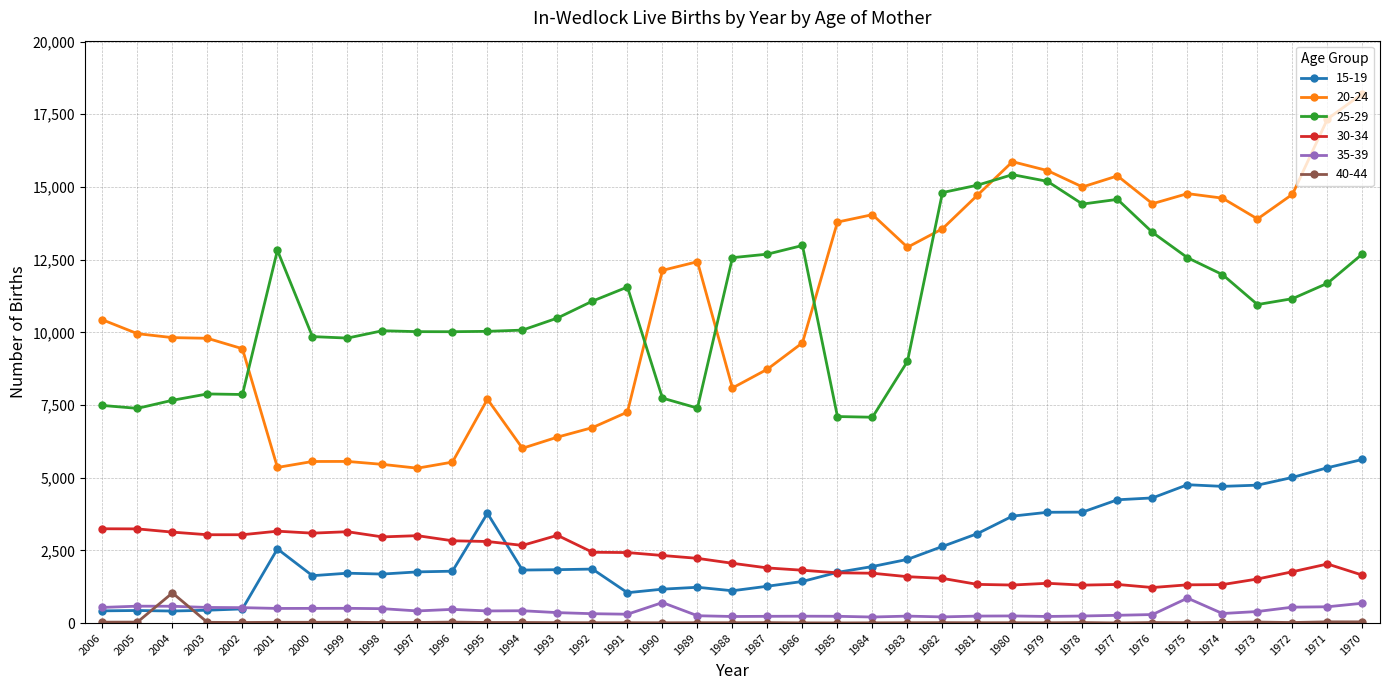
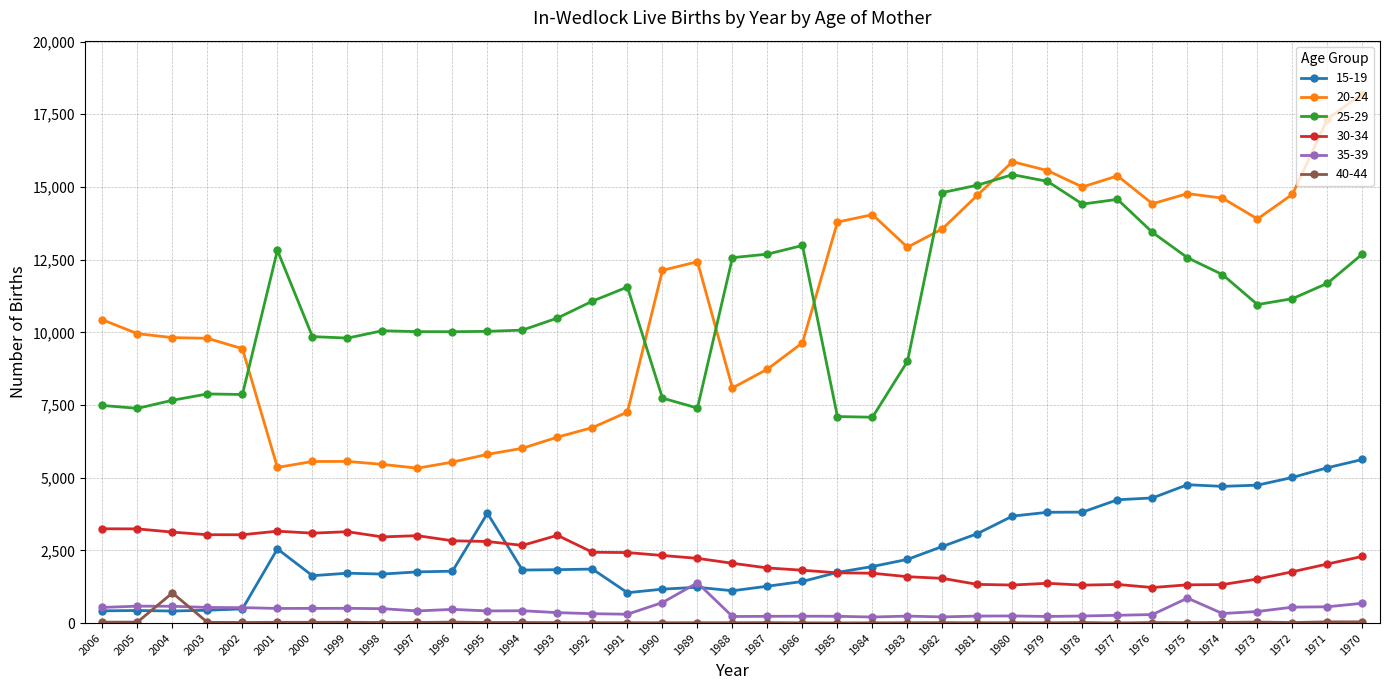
  {
    "20-24": {
      "2006": "10,400",
      "2005": "10,000",
      "2004": "9,800",
      "2003": "9,800",
      "2002": "9,400",
      "2001": "5,400",
      "2000": "5,600",
      "1999": "5,600",
      "1998": "5,500",
      "1997": "5,300",
      "1996": "5,500",
-     "1995": "7,700",
+     "1995": "5,800",
      "1994": "6,000",
      "1993": "6,400",
      "1992": "6,700",
      "1991": "7,300",
      "1990": "12,100",
      "1989": "12,400",
      "1988": "8,100",
      "1987": "8,700",
      "1986": "9,600",
      "1985": "13,800",
      "1984": "14,000",
      "1983": "12,900",
      "1982": "13,600",
      "1981": "14,700",
      "1980": "15,900",
      "1979": "15,600",
      "1978": "15,000",
      "1977": "15,400",
      "1976": "14,400",
      "1975": "14,800",
      "1974": "14,600",
      "1973": "13,900",
      "1972": "14,700"
    },
    "30-34": {
      "2006": "3,200",
      "2005": "3,200",
      "2004": "3,100",
      "2003": "3,000",
      "2002": "3,000",
      "2001": "3,200",
      "2000": "3,100",
      "1999": "3,100",
      "1998": "3,000",
      "1997": "3,000",
      "1996": "2,800",
      "1995": "2,800",
      "1994": "2,700",
      "1993": "3,000",
      "1992": "2,400",
      "1991": "2,400",
      "1990": "2,300",
      "1989": "2,200",
      "1988": "2,100",
      "1987": "1,900",
      "1986": "1,800",
      "1984": "1,700",
      "1983": "1,600",
      "1982": "1,500",
      "1981": "1,300",
      "1980": "1,300",
      "1979": "1,400",
      "1978": "1,300",
      "1977": "1,300",
      "1976": "1,200",
      "1975": "1,300",
      "1974": "1,300",
      "1973": "1,500",
      "1972": "1,800",
      "1971": "2,000",
-     "1970": "1,600"
+     "1970": "2,300"
    },
    "35-39": {
      "2006": "500",
      "2005": "600",
      "2004": "600",
      "2003": "500",
      "2001": "500",
      "2000": "500",
      "1999": "500",
      "1998": "500",
      "1997": "400",
      "1996": "500",
      "1995": "400",
      "1994": "400",
      "1993": "400",
      "1992": "300",
      "1991": "300",
      "1990": "700",
-     "1989": "300",
+     "1989": "1,400",
      "1988": "200",
      "1987": "200",
      "1986": "200",
      "1985": "200",
      "1984": "200",
      "1983": "200",
      "1982": "200",
      "1981": "200",
      "1980": "200",
      "1979": "200",
      "1978": "200",
      "1977": "300",
      "1976": "300",
      "1975": "900",
      "1974": "300",
      "1973": "400",
      "1972": "500",
      "1971": "600",
      "1970": "700"
    }
  }
